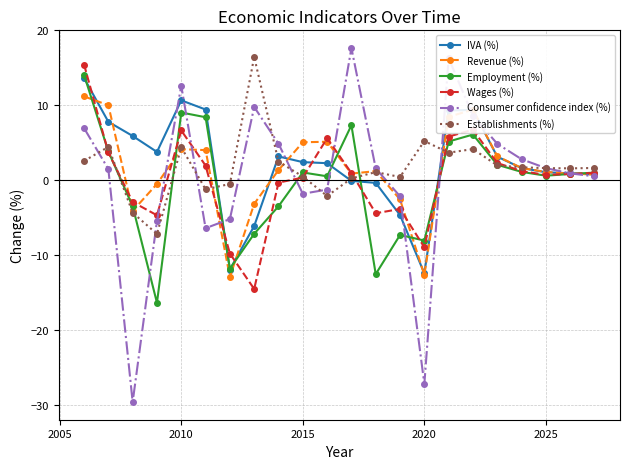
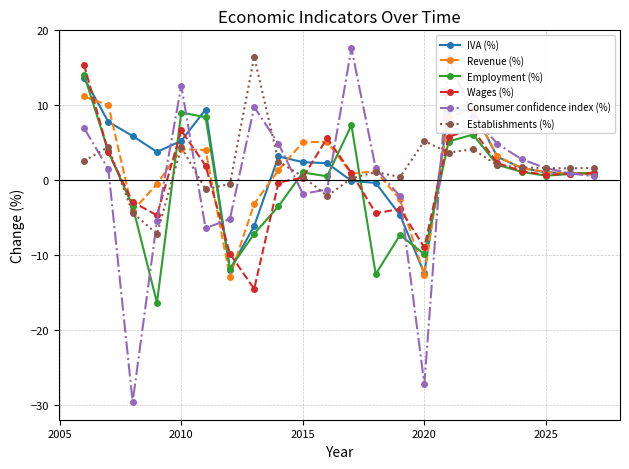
  {
    "IVA (%)": {
-     "2010": 11,
+     "2010": 5,
      "2015": 2
    },
    "Revenue (%)": {
      "2015": 5
    },
    "Employment (%)": {
      "2010": 9,
      "2015": 1,
-     "2020": -8
+     "2020": -10
    },
    "Wages (%)": {
      "2010": 7,
      "2020": -9
    },
    "Consumer confidence index (%)": {
      "2010": 13,
      "2015": -2,
      "2020": -27
    },
    "Establishments (%)": {
      "2020": 5
    }
  }
